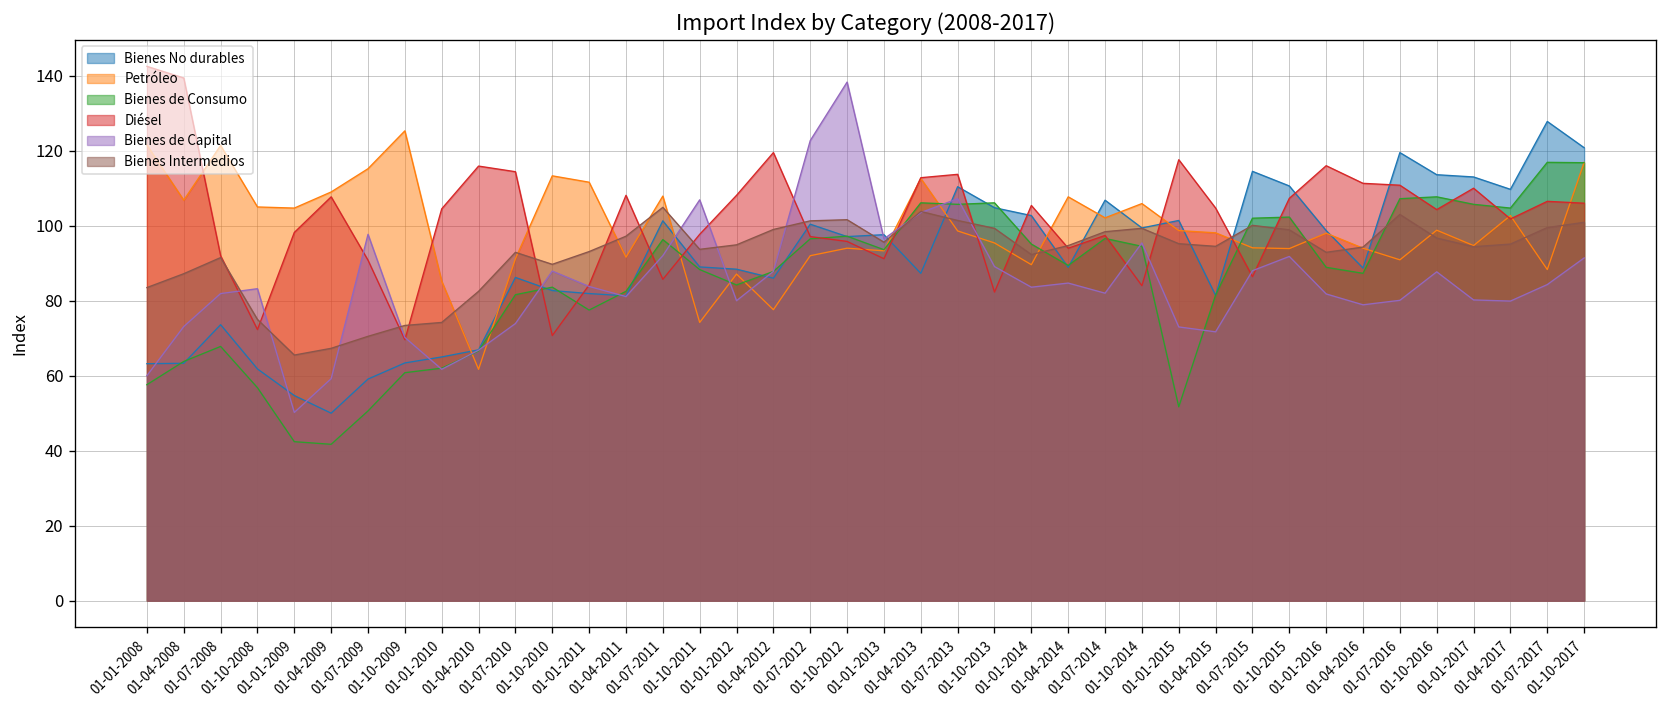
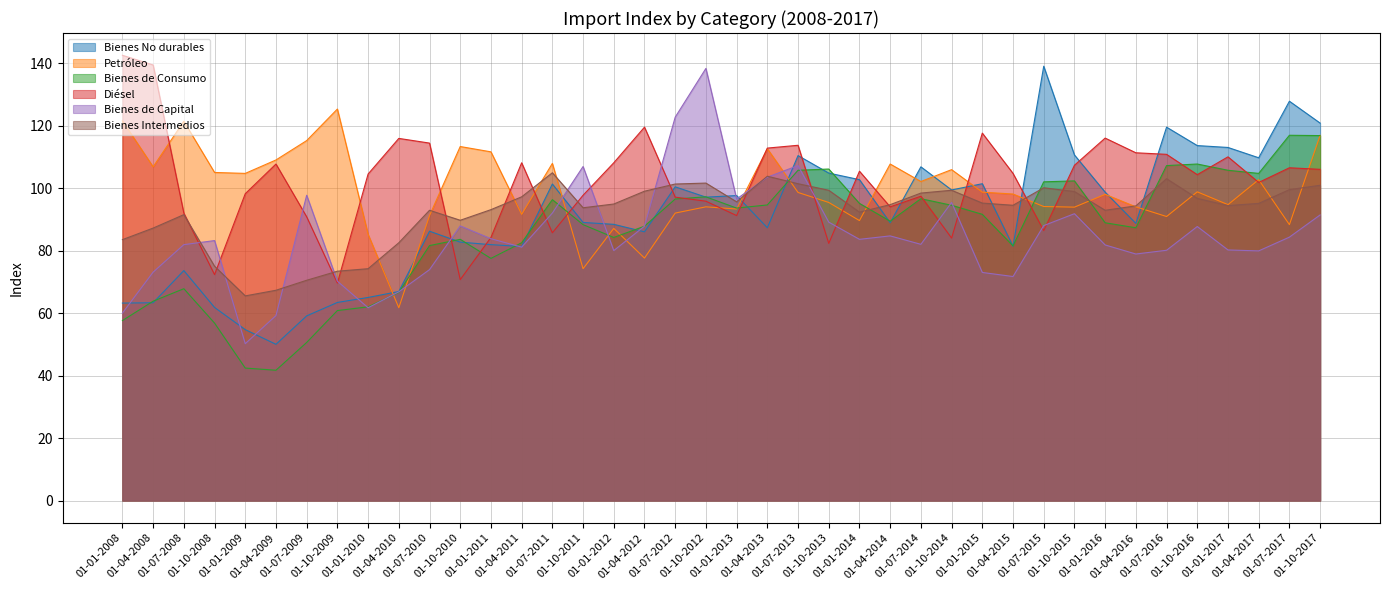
  {
    "Bienes No durables": {
      "01-01-2008": 63,
      "01-07-2008": 74,
      "01-10-2008": 62,
      "01-01-2009": 55,
      "01-04-2009": 50,
      "01-07-2009": 59,
      "01-10-2009": 63,
      "01-01-2010": 65,
      "01-07-2010": 86,
      "01-10-2010": 83,
      "01-01-2011": 82,
      "01-07-2011": 101,
      "01-01-2012": 88,
      "01-04-2012": 86,
      "01-07-2012": 100,
      "01-01-2013": 98,
      "01-04-2013": 87,
      "01-07-2013": 110,
      "01-10-2013": 105,
      "01-01-2014": 103,
      "01-07-2014": 107,
      "01-01-2015": 101,
-     "01-07-2015": 115,
+     "01-07-2015": 139,
      "01-10-2015": 111,
      "01-04-2016": 89,
      "01-07-2016": 120,
      "01-10-2016": 114,
      "01-01-2017": 113,
      "01-04-2017": 110,
      "01-07-2017": 128,
      "01-10-2017": 121
    },
    "Petróleo": {
      "01-04-2008": 107,
      "01-10-2008": 105,
      "01-01-2009": 105,
      "01-04-2009": 109,
      "01-07-2009": 115,
      "01-10-2009": 125,
      "01-01-2010": 85,
      "01-04-2010": 62,
      "01-07-2010": 91,
      "01-10-2010": 113,
      "01-01-2011": 112,
      "01-04-2011": 92,
      "01-07-2011": 108,
      "01-10-2011": 74,
      "01-01-2012": 87,
      "01-04-2012": 78,
      "01-07-2012": 92,
      "01-10-2012": 94,
      "01-07-2013": 99,
      "01-10-2013": 95,
      "01-01-2014": 90,
      "01-04-2014": 108,
      "01-07-2014": 102,
      "01-10-2014": 106,
      "01-01-2015": 99,
      "01-04-2015": 98,
      "01-07-2015": 94,
      "01-10-2015": 94,
      "01-07-2016": 91,
      "01-10-2016": 99,
      "01-04-2017": 103,
      "01-07-2017": 88
    },
    "Bienes de Consumo": {
      "01-01-2008": 58,
      "01-07-2008": 68,
      "01-10-2008": 57,
      "01-01-2009": 42,
      "01-04-2009": 42,
      "01-07-2009": 51,
      "01-10-2009": 61,
      "01-07-2010": 82,
      "01-10-2010": 84,
      "01-01-2011": 78,
      "01-04-2011": 83,
      "01-07-2011": 96,
      "01-01-2012": 84,
-     "01-04-2013": 106,
+     "01-04-2013": 95,
      "01-07-2013": 106,
      "01-10-2013": 106,
      "01-01-2014": 95,
      "01-10-2014": 95,
-     "01-01-2015": 52,
+     "01-01-2015": 92,
      "01-07-2015": 102,
      "01-10-2015": 102,
      "01-01-2016": 89,
      "01-04-2016": 87,
      "01-07-2016": 107,
      "01-10-2016": 108,
      "01-01-2017": 106,
      "01-04-2017": 105,
      "01-07-2017": 117
    },
    "Diésel": {
      "01-10-2008": 72,
      "01-01-2009": 98,
      "01-04-2009": 108,
      "01-07-2009": 91,
      "01-01-2010": 105,
      "01-04-2010": 116,
      "01-07-2010": 114,
      "01-10-2010": 71,
      "01-04-2011": 108,
      "01-07-2011": 86,
      "01-10-2011": 98,
      "01-01-2012": 108,
      "01-04-2012": 120,
      "01-10-2012": 96,
      "01-01-2013": 91,
      "01-07-2013": 114,
      "01-10-2013": 82,
      "01-01-2014": 105,
      "01-10-2014": 84,
      "01-01-2015": 118,
      "01-04-2015": 105,
      "01-07-2015": 86,
      "01-10-2015": 107,
      "01-01-2016": 116,
      "01-04-2016": 111,
      "01-07-2016": 111,
      "01-10-2016": 104,
      "01-01-2017": 110,
      "01-04-2017": 102,
      "01-07-2017": 107,
      "01-10-2017": 106
    },
    "Bienes de Capital": {
      "01-01-2008": 60,
      "01-04-2008": 73,
      "01-07-2008": 82,
      "01-10-2008": 83,
      "01-01-2009": 50,
      "01-04-2009": 59,
      "01-07-2009": 98,
      "01-07-2010": 74,
      "01-10-2010": 88,
      "01-07-2011": 92,
      "01-10-2011": 107,
      "01-01-2012": 80,
      "01-07-2012": 123,
      "01-10-2012": 138,
      "01-01-2013": 97,
      "01-07-2013": 107,
      "01-10-2013": 89,
      "01-01-2014": 84,
      "01-04-2014": 85,
      "01-07-2014": 82,
      "01-10-2014": 95,
      "01-01-2015": 73,
      "01-04-2015": 72,
      "01-07-2015": 88,
      "01-10-2015": 92,
      "01-01-2016": 82,
      "01-04-2016": 79,
      "01-07-2016": 80,
      "01-10-2016": 88,
      "01-01-2017": 80,
      "01-04-2017": 80,
      "01-07-2017": 84,
      "01-10-2017": 91
    },
    "Bienes Intermedios": {
      "01-01-2008": 84,
      "01-04-2008": 87,
      "01-10-2008": 75,
      "01-01-2009": 66,
      "01-04-2009": 67,
      "01-07-2009": 71,
      "01-10-2009": 73,
      "01-01-2010": 74,
      "01-04-2010": 83,
      "01-07-2010": 93,
      "01-10-2010": 90,
      "01-01-2011": 93,
      "01-04-2011": 97,
      "01-07-2011": 105,
      "01-10-2011": 94,
      "01-01-2012": 95,
      "01-04-2012": 99,
      "01-07-2012": 101,
      "01-10-2012": 102,
      "01-01-2013": 96,
      "01-07-2013": 101,
      "01-10-2013": 99,
      "01-01-2014": 92,
      "01-07-2014": 98,
      "01-01-2015": 95,
      "01-04-2015": 95,
      "01-07-2015": 100,
      "01-10-2015": 99,
      "01-01-2016": 93,
      "01-07-2016": 103,
      "01-10-2016": 97,
      "01-04-2017": 95,
      "01-07-2017": 100,
      "01-10-2017": 101
    }
  }
